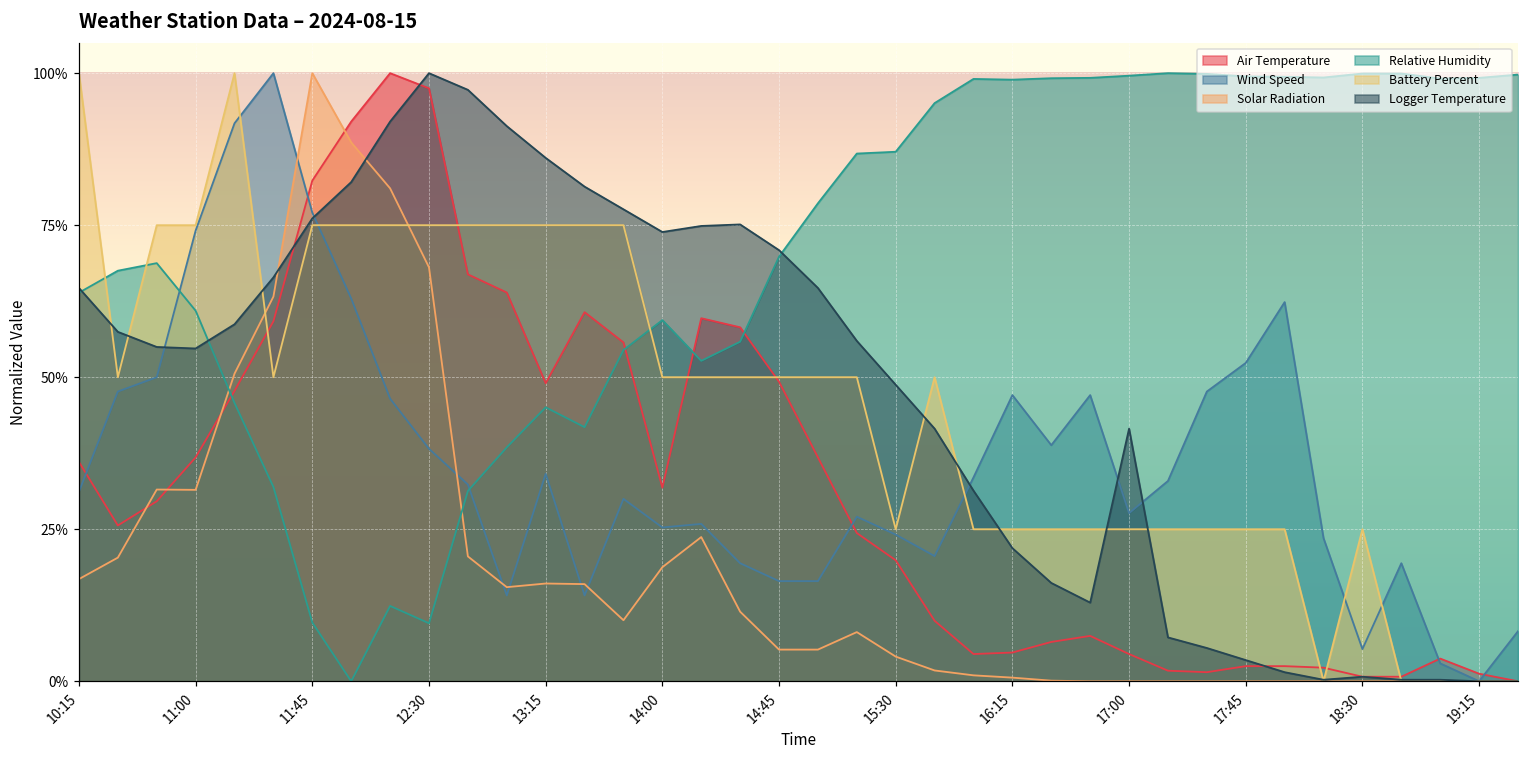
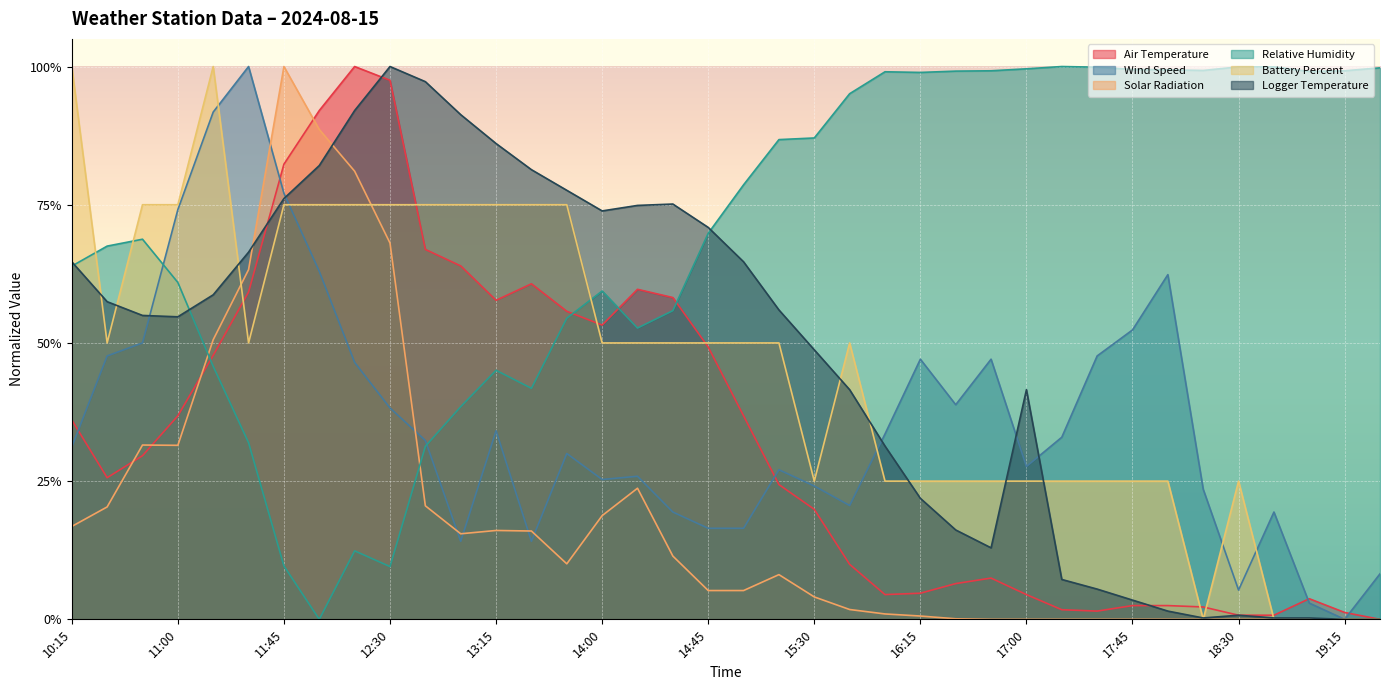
  {
    "Air Temperature": {
      "10:15": "36%",
      "11:00": "37%",
      "11:45": "82%",
      "12:30": "98%",
-     "13:15": "49%",
-     "14:00": "32%",
+     "13:15": "58%",
+     "14:00": "53%",
      "14:45": "49%",
      "15:30": "20%",
      "16:15": "5%",
      "17:00": "4%",
      "17:45": "2%",
      "19:15": "1%"
    },
    "Logger Temperature": {
      "10:15": "65%",
      "11:00": "55%",
      "11:45": "76%",
      "12:30": "100%",
      "13:15": "86%",
      "14:00": "74%",
      "14:45": "71%",
      "15:30": "49%",
      "16:15": "22%",
      "17:00": "42%",
      "17:45": "3%"
    }
  }
